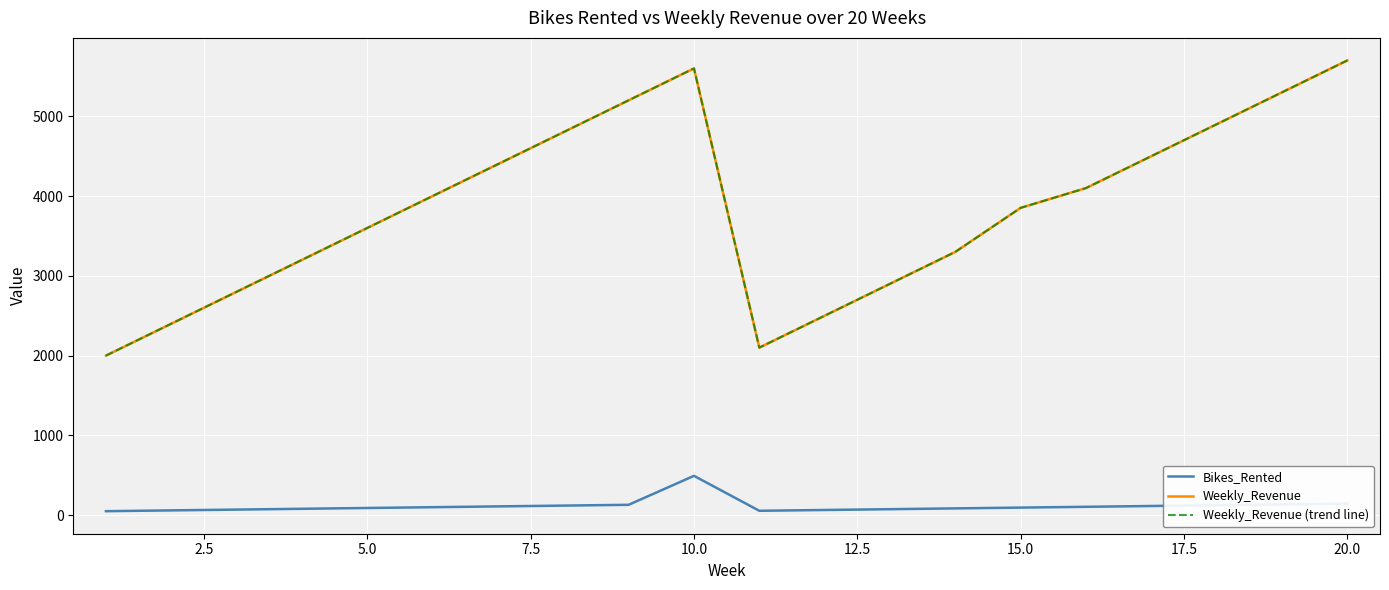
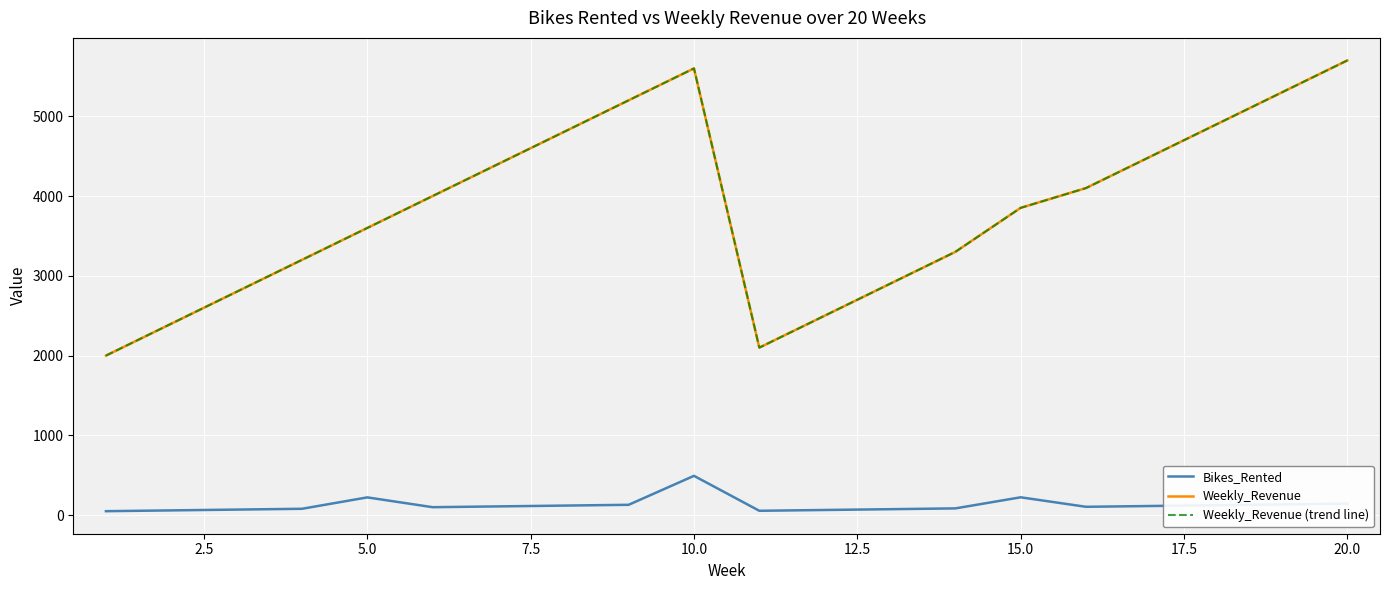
  {
    "Bikes_Rented": {
-     "5.0": 100,
+     "5.0": 200,
      "10.0": 500,
-     "15.0": 100
+     "15.0": 200
    },
    "Weekly_Revenue (trend line)": {
      "5.0": 3600,
      "10.0": 5600,
      "15.0": 3900,
      "20.0": 5700
    }
  }
